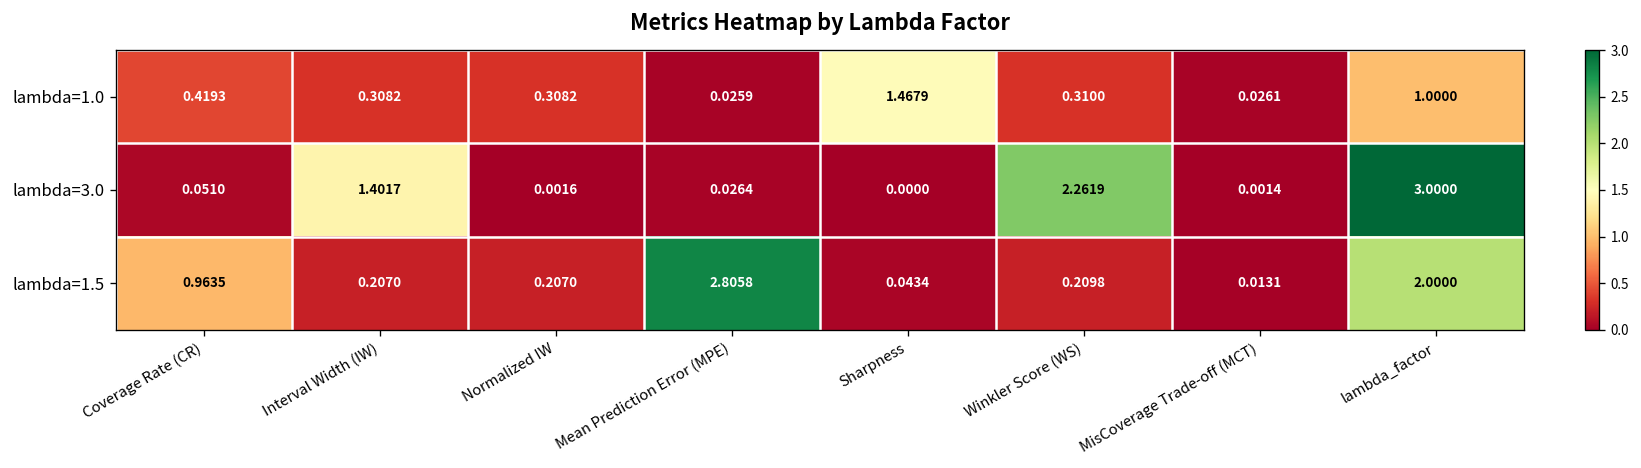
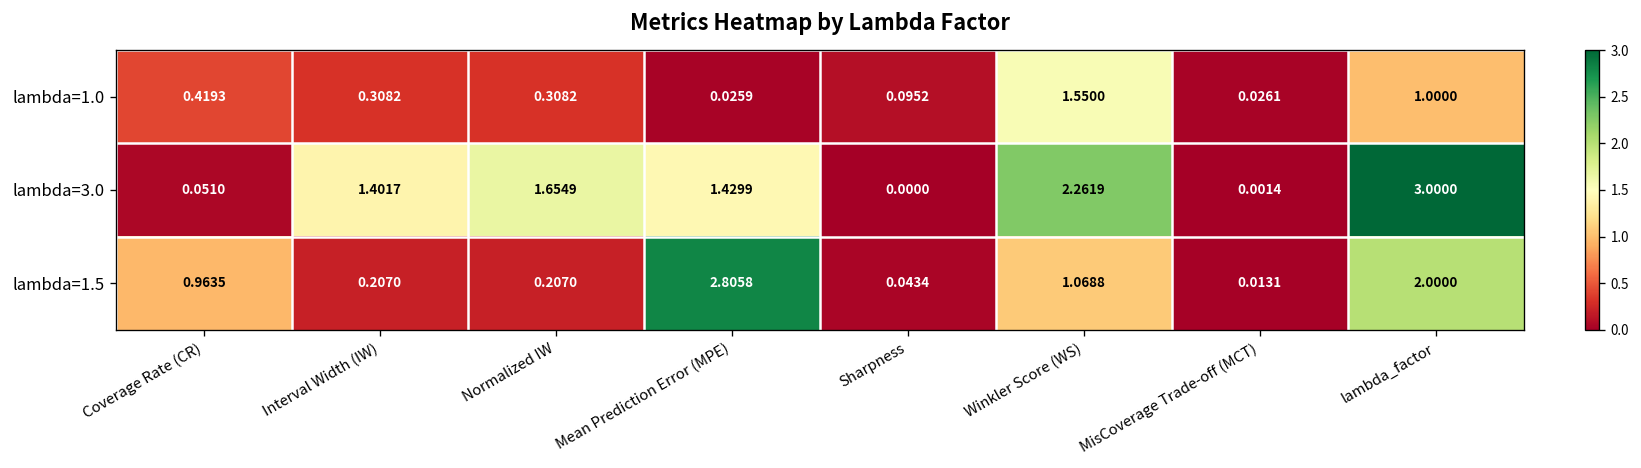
  {
    "lambda=1.0": {
      "Coverage Rate (CR)": 0.4193,
      "Interval Width (IW)": 0.3082,
      "Normalized IW": 0.3082,
      "Mean Prediction Error (MPE)": 0.0259,
-     "Sharpness": 1.4679,
-     "Winkler Score (WS)": 0.3100,
+     "Sharpness": 0.0952,
+     "Winkler Score (WS)": 1.5500,
      "MisCoverage Trade-off (MCT)": 0.0261,
      "lambda_factor": 1.0000
    },
    "lambda=3.0": {
      "Coverage Rate (CR)": 0.0510,
      "Interval Width (IW)": 1.4017,
-     "Normalized IW": 0.0016,
-     "Mean Prediction Error (MPE)": 0.0264,
+     "Normalized IW": 1.6549,
+     "Mean Prediction Error (MPE)": 1.4299,
      "Sharpness": 0.0000,
      "Winkler Score (WS)": 2.2619,
      "MisCoverage Trade-off (MCT)": 0.0014,
      "lambda_factor": 3.0000
    },
    "lambda=1.5": {
      "Coverage Rate (CR)": 0.9635,
      "Interval Width (IW)": 0.2070,
      "Normalized IW": 0.2070,
      "Mean Prediction Error (MPE)": 2.8058,
      "Sharpness": 0.0434,
-     "Winkler Score (WS)": 0.2098,
+     "Winkler Score (WS)": 1.0688,
      "MisCoverage Trade-off (MCT)": 0.0131,
      "lambda_factor": 2.0000
    }
  }
